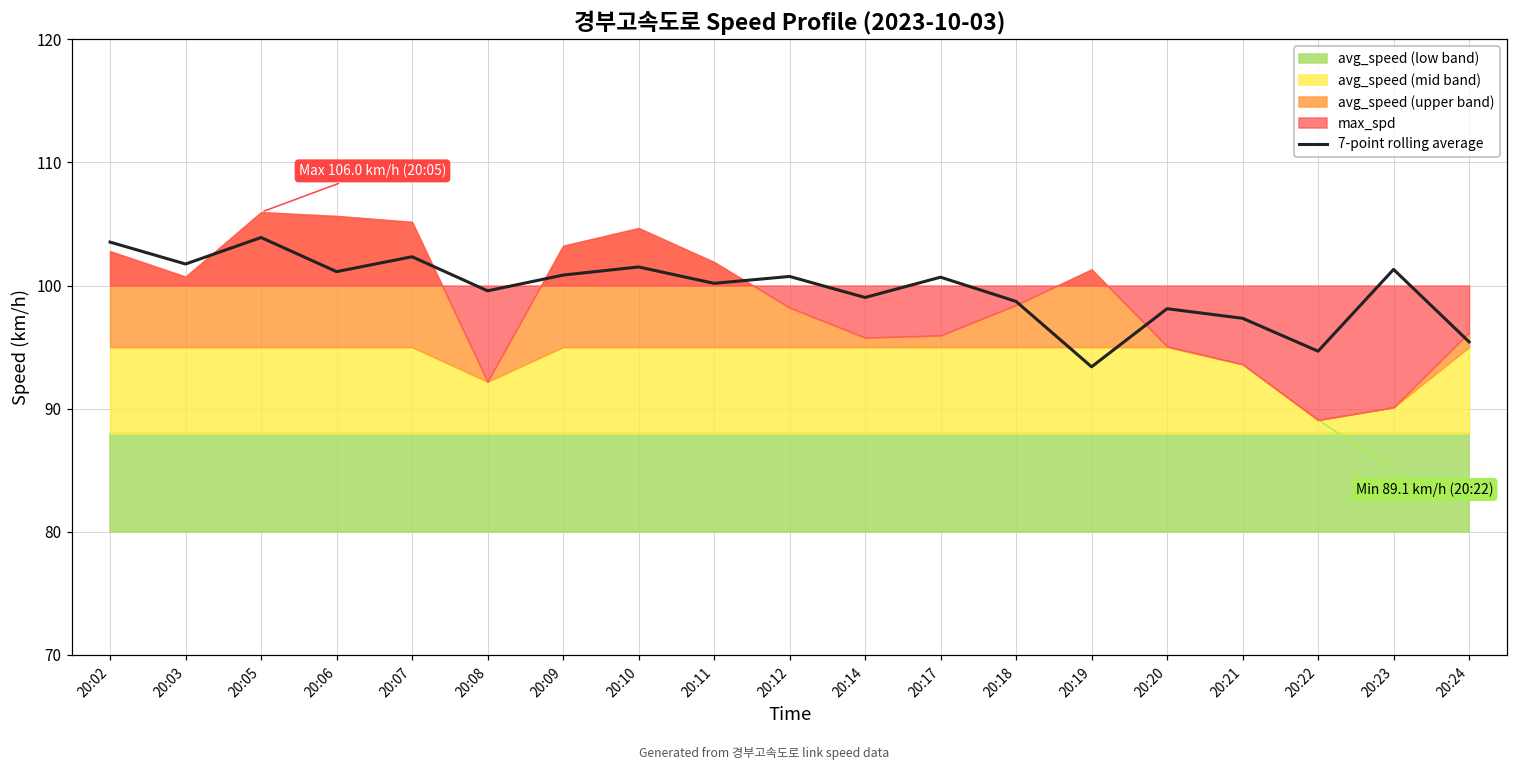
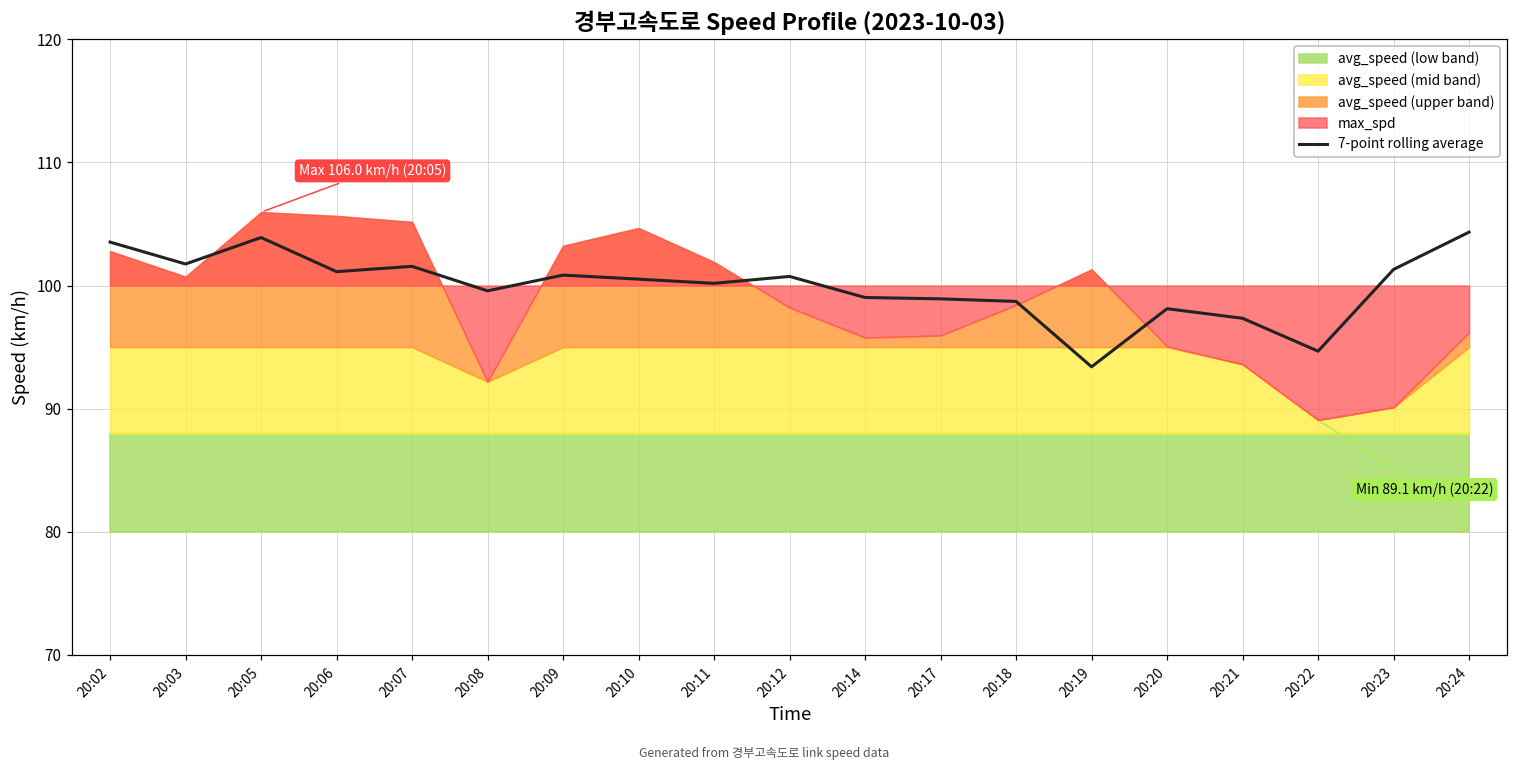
  {
    "7-point rolling average": {
      "20:02": 103.5,
      "20:03": 101.8,
      "20:05": 103.9,
      "20:06": 101.1,
-     "20:07": 102.3,
+     "20:07": 101.6,
      "20:08": 99.6,
      "20:09": 100.9,
-     "20:10": 101.5,
+     "20:10": 100.5,
      "20:11": 100.2,
      "20:12": 100.7,
      "20:14": 99.0,
-     "20:17": 100.7,
+     "20:17": 98.9,
      "20:18": 98.7,
      "20:19": 93.4,
      "20:20": 98.1,
      "20:21": 97.3,
      "20:22": 94.7,
      "20:23": 101.3,
-     "20:24": 95.4
+     "20:24": 104.3
    },
    "avg_speed (low band)": {
      "20:02": 88.0,
      "20:03": 88.0,
      "20:05": 88.0,
      "20:06": 88.0,
      "20:07": 88.0,
      "20:08": 88.0,
      "20:09": 88.0,
      "20:10": 88.0,
      "20:11": 88.0,
      "20:12": 88.0,
      "20:14": 88.0,
      "20:17": 88.0,
      "20:18": 88.0,
      "20:19": 88.0,
      "20:20": 88.0,
      "20:21": 88.0,
      "20:22": 88.0
    },
    "avg_speed (mid band)": {
      "20:02": 7.0,
      "20:03": 7.0,
      "20:05": 7.0,
      "20:06": 7.0,
      "20:07": 7.0,
      "20:09": 7.0,
      "20:10": 7.0,
      "20:11": 7.0,
      "20:12": 7.0,
      "20:14": 7.0,
      "20:17": 7.0,
      "20:18": 7.0,
      "20:19": 7.0,
      "20:24": 7.0
    }
  }
